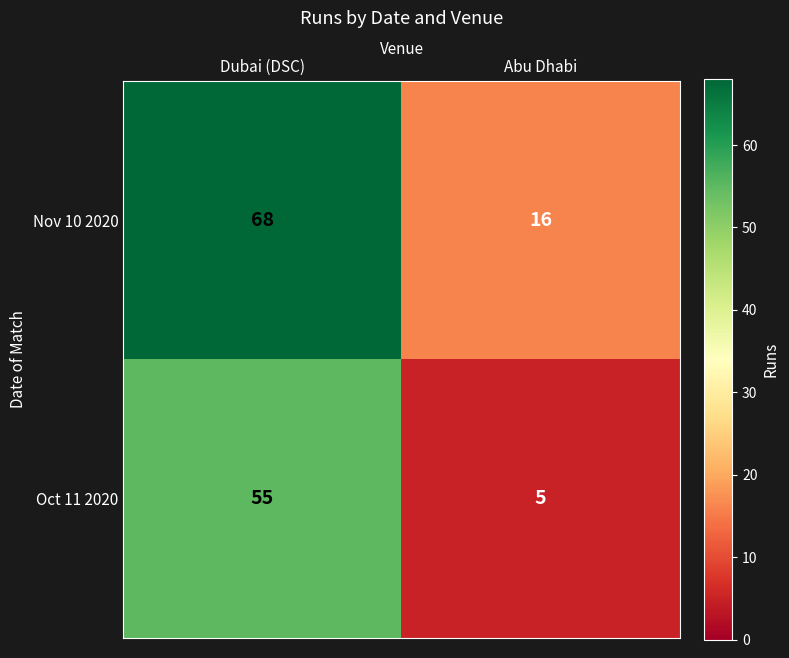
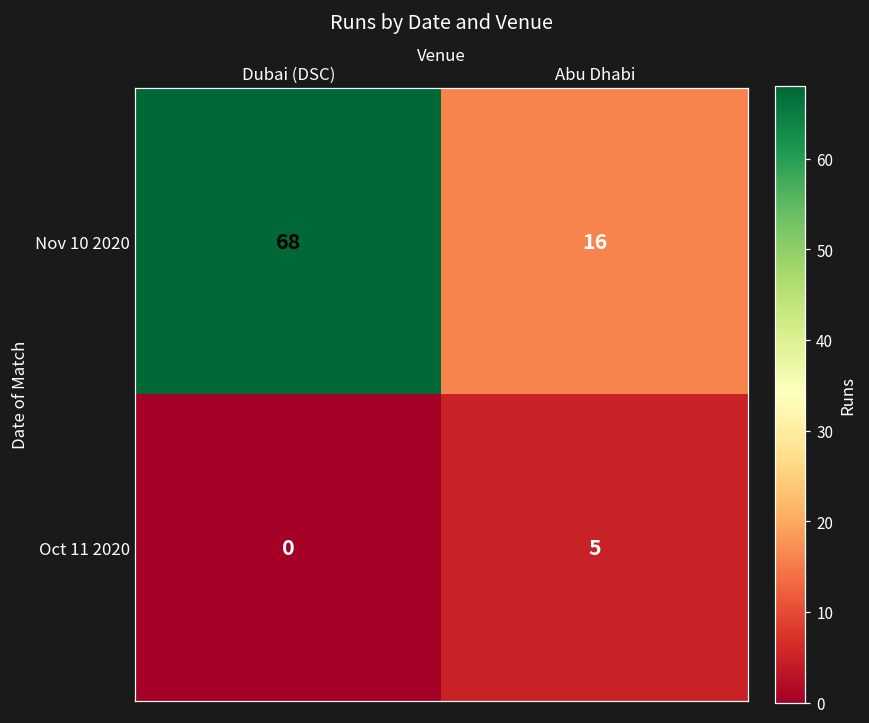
  {
    "Nov 10 2020": {
      "Dubai (DSC)": 68,
      "Abu Dhabi": 16
    },
    "Oct 11 2020": {
-     "Dubai (DSC)": 55,
+     "Dubai (DSC)": 0,
      "Abu Dhabi": 5
    }
  }
